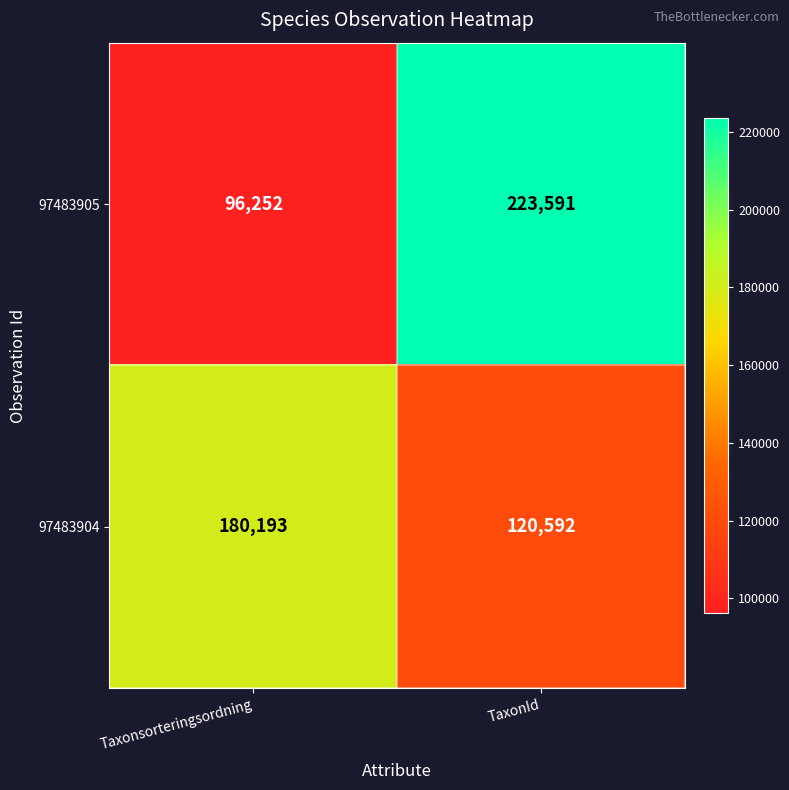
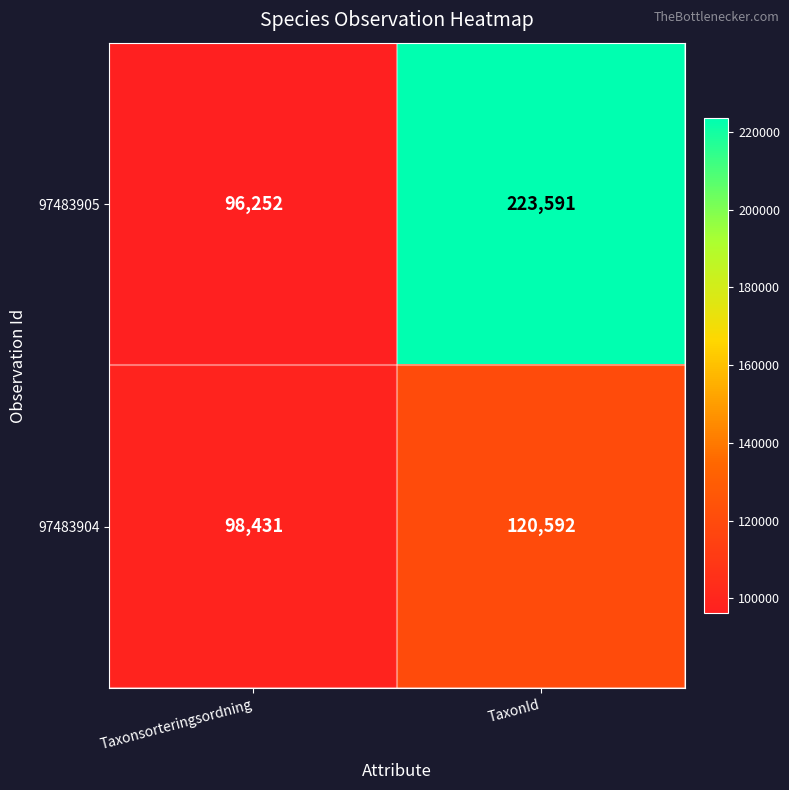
  {
    "97483905": {
      "Taxonsorteringsordning": "96,252",
      "TaxonId": "223,591"
    },
    "97483904": {
-     "Taxonsorteringsordning": "180,193",
+     "Taxonsorteringsordning": "98,431",
      "TaxonId": "120,592"
    }
  }
